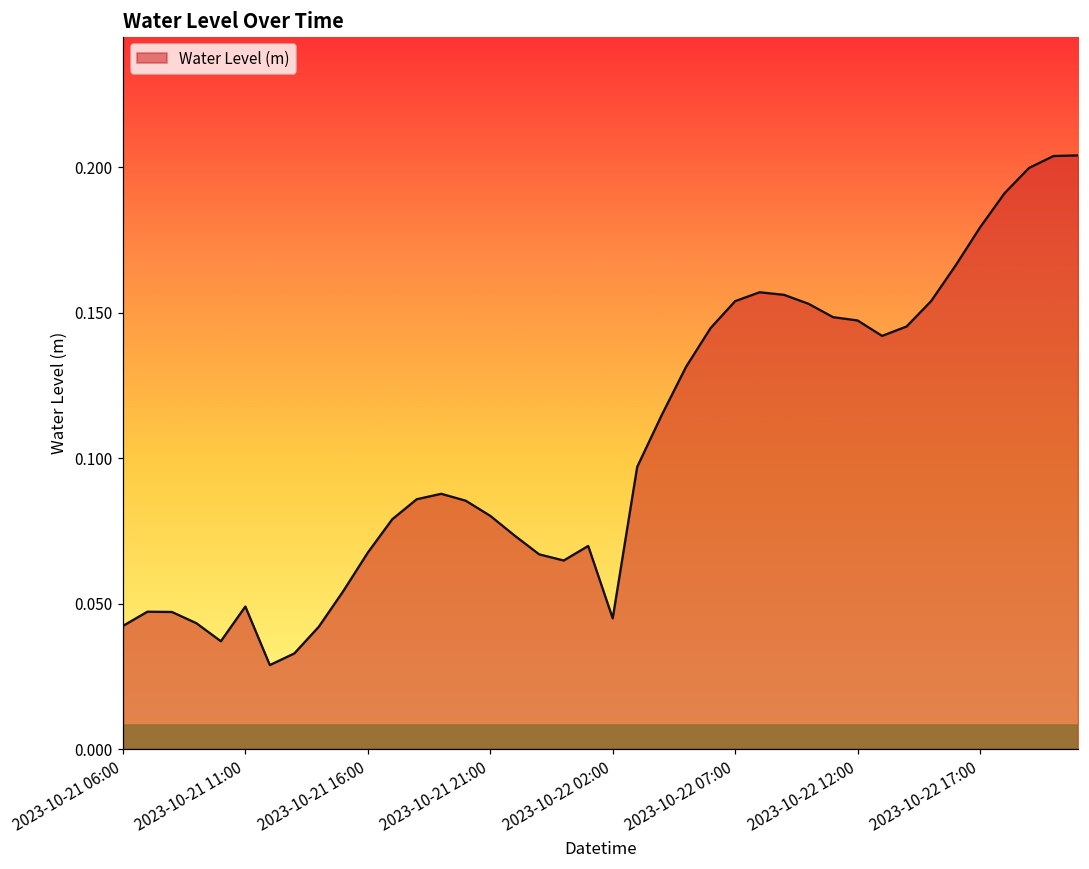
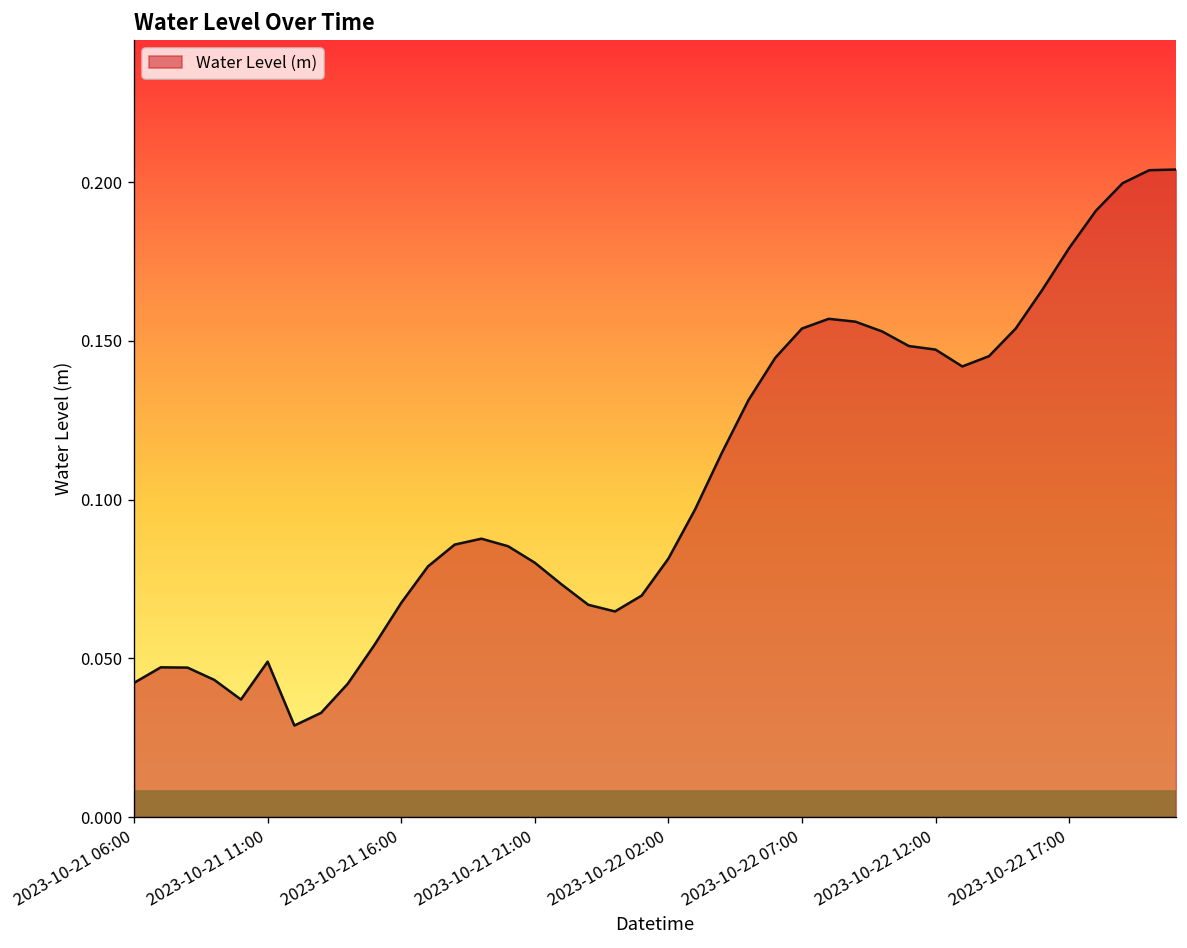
  {
    "2023-10-21 06:00": 0.042,
    "2023-10-21 11:00": 0.049,
    "2023-10-21 16:00": 0.067,
    "2023-10-21 21:00": 0.080,
-   "2023-10-22 02:00": 0.045,
+   "2023-10-22 02:00": 0.081,
    "2023-10-22 07:00": 0.154,
    "2023-10-22 12:00": 0.147,
    "2023-10-22 17:00": 0.179
  }
